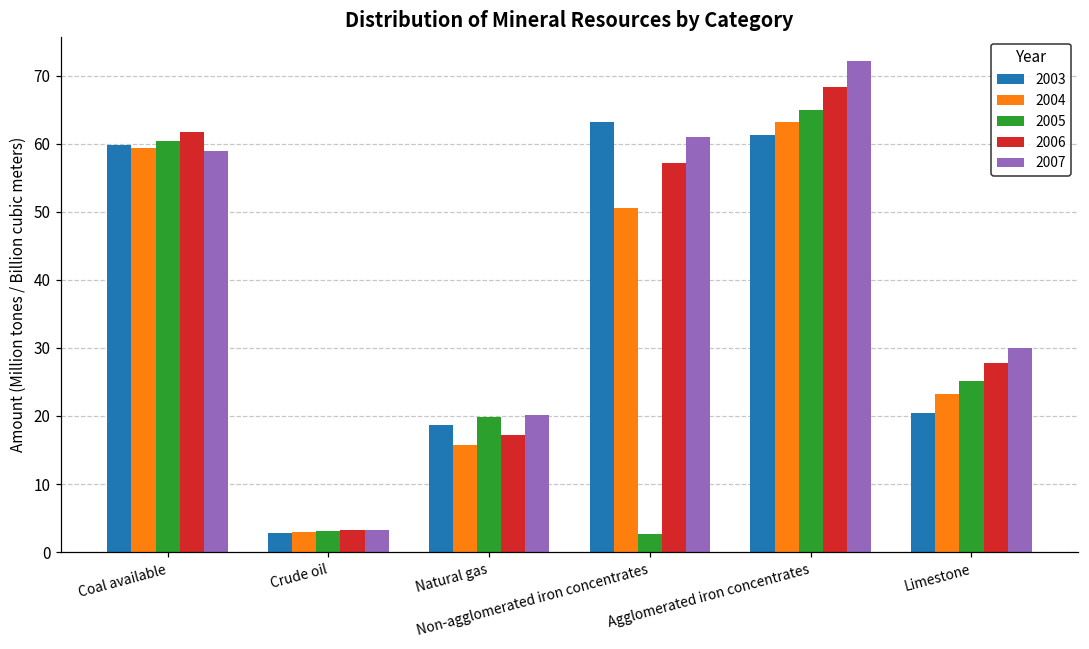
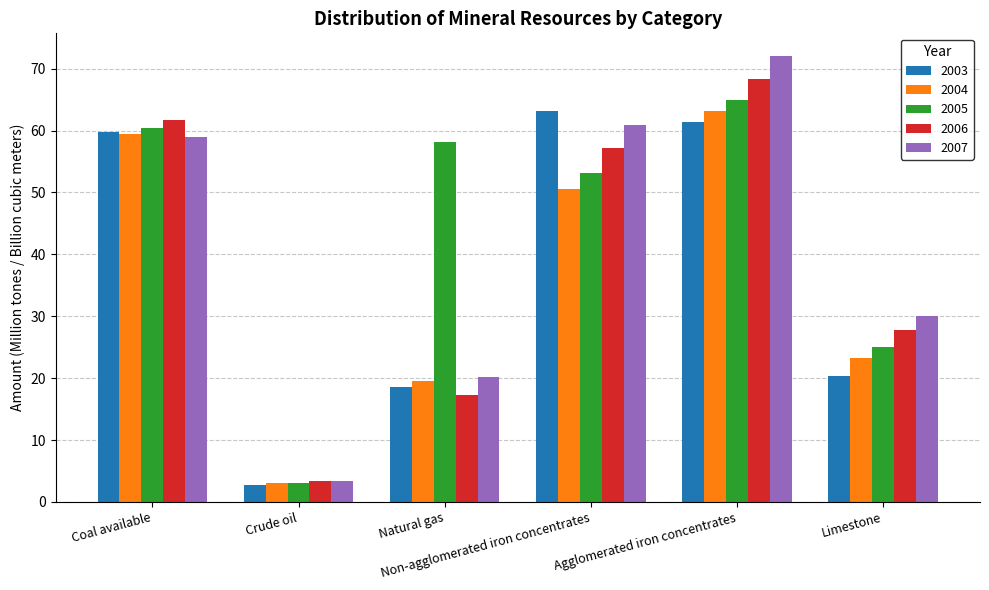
  {
    "2003": {
      "Coal available": 60,
      "Crude oil": 3,
      "Natural gas": 19,
      "Non-agglomerated iron concentrates": 63,
      "Agglomerated iron concentrates": 61,
      "Limestone": 20
    },
    "2004": {
      "Coal available": 59,
      "Crude oil": 3,
-     "Natural gas": 16,
+     "Natural gas": 20,
      "Non-agglomerated iron concentrates": 51,
      "Agglomerated iron concentrates": 63,
      "Limestone": 23
    },
    "2005": {
      "Coal available": 60,
      "Crude oil": 3,
-     "Natural gas": 20,
-     "Non-agglomerated iron concentrates": 3,
+     "Natural gas": 58,
+     "Non-agglomerated iron concentrates": 53,
      "Agglomerated iron concentrates": 65,
      "Limestone": 25
    },
    "2006": {
      "Coal available": 62,
      "Crude oil": 3,
      "Natural gas": 17,
      "Non-agglomerated iron concentrates": 57,
      "Agglomerated iron concentrates": 68,
      "Limestone": 28
    },
    "2007": {
      "Coal available": 59,
      "Crude oil": 3,
      "Natural gas": 20,
      "Non-agglomerated iron concentrates": 61,
      "Agglomerated iron concentrates": 72,
      "Limestone": 30
    }
  }
